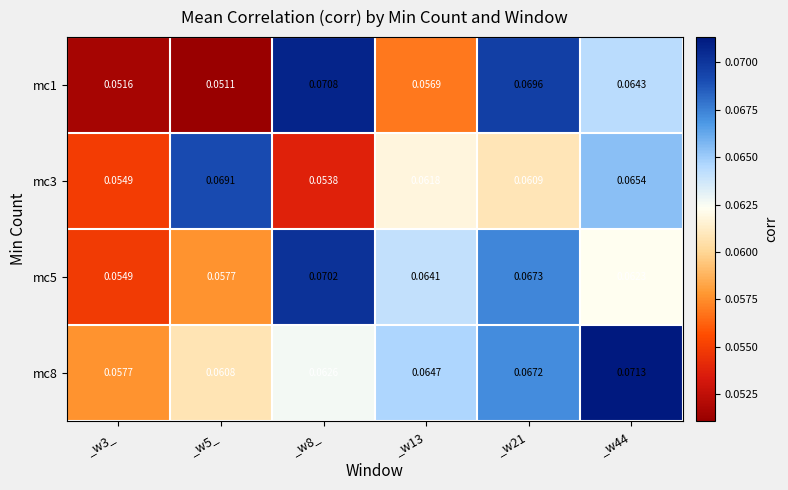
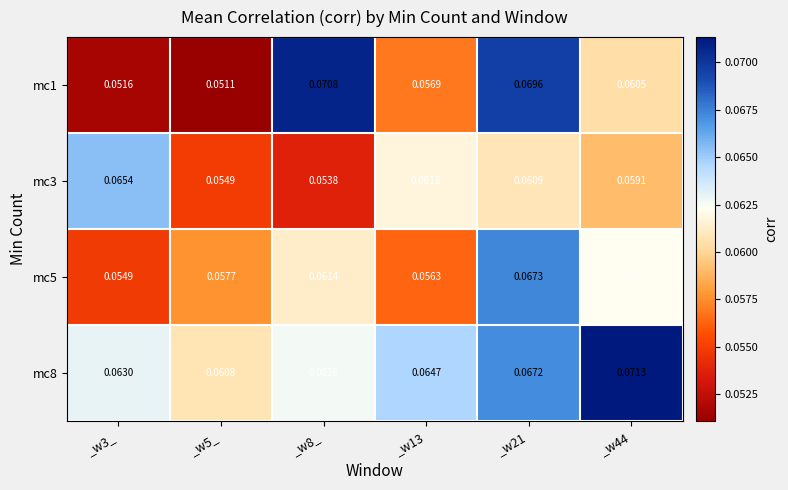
  {
    "mc1": {
      "_w3_": 0.0516,
      "_w5_": 0.0511,
      "_w8_": 0.0708,
      "_w13": 0.0569,
      "_w21": 0.0696,
-     "_w44": 0.0643
+     "_w44": 0.0605
    },
    "mc3": {
-     "_w3_": 0.0549,
-     "_w5_": 0.0691,
+     "_w3_": 0.0654,
+     "_w5_": 0.0549,
      "_w8_": 0.0538,
      "_w21": 0.0609,
-     "_w44": 0.0654
+     "_w44": 0.0591
    },
    "mc5": {
      "_w3_": 0.0549,
      "_w5_": 0.0577,
-     "_w8_": 0.0702,
-     "_w13": 0.0641,
+     "_w8_": 0.0614,
+     "_w13": 0.0563,
      "_w21": 0.0673
    },
    "mc8": {
-     "_w3_": 0.0577,
+     "_w3_": 0.0630,
      "_w5_": 0.0608,
      "_w13": 0.0647,
      "_w21": 0.0672,
      "_w44": 0.0713
    }
  }
